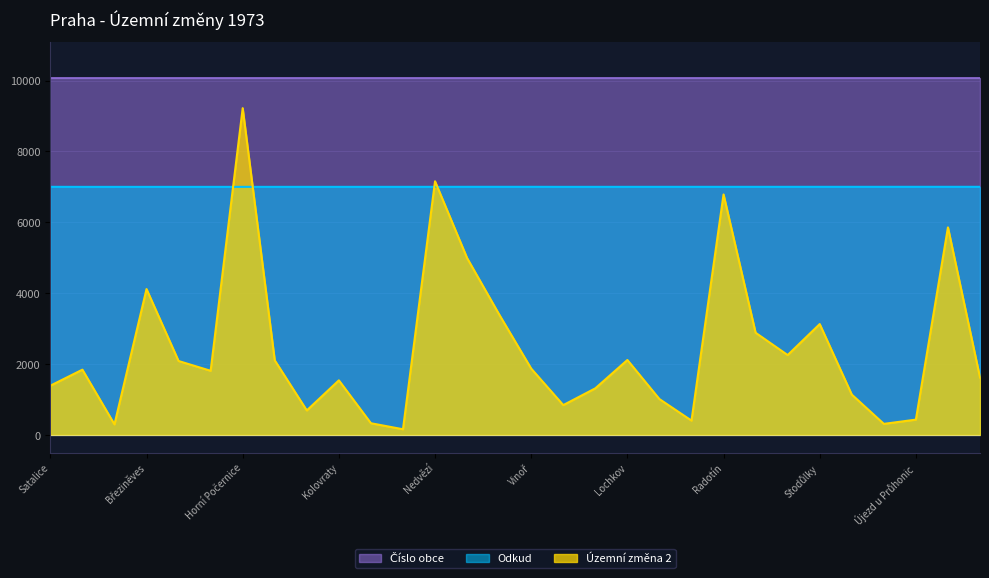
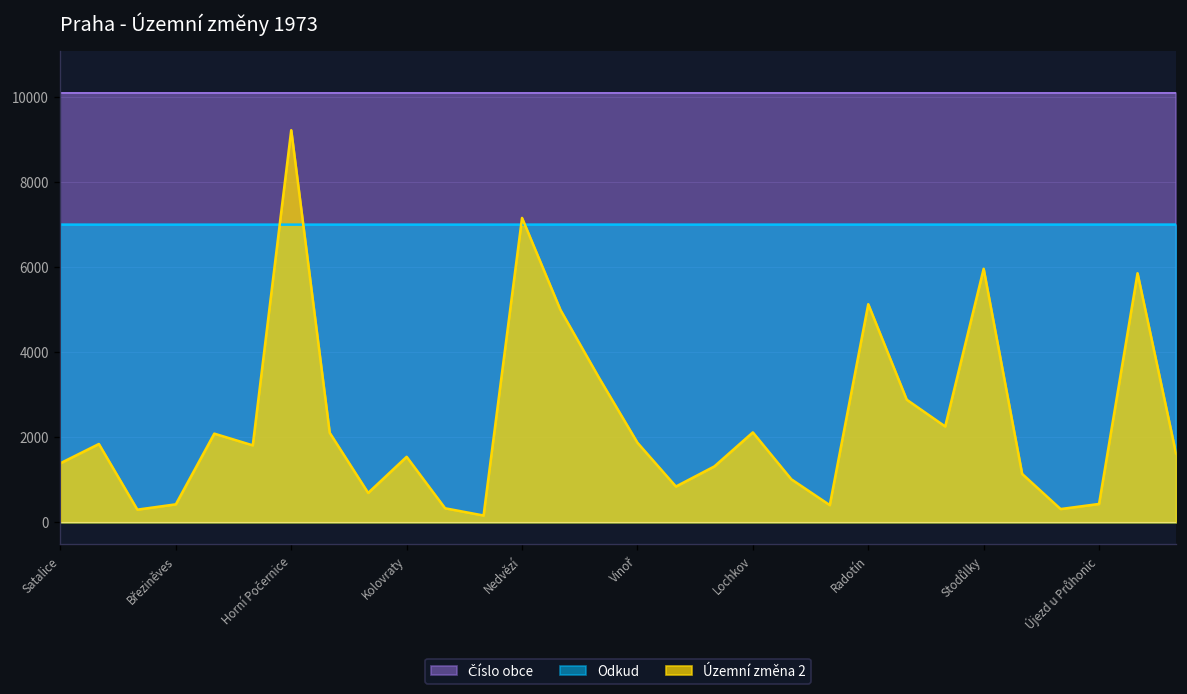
  {
    "Číslo obce": {
      "Satalice": 10100,
      "Březiněves": 10100,
      "Horní Počernice": 10100,
      "Kolovraty": 10100,
      "Nedvězí": 10100,
      "Vinoř": 10100,
      "Lochkov": 10100,
      "Radotín": 10100,
      "Stodůlky": 10100,
      "Újezd u Průhonic": 10100
    },
    "Odkud": {
      "Satalice": 7000,
      "Březiněves": 7000,
      "Horní Počernice": 7000,
      "Kolovraty": 7000,
      "Nedvězí": 7000,
      "Vinoř": 7000,
      "Lochkov": 7000,
      "Radotín": 7000,
      "Stodůlky": 7000,
      "Újezd u Průhonic": 7000
    },
    "Územní změna 2": {
      "Satalice": 1400,
-     "Březiněves": 4100,
+     "Březiněves": 400,
      "Horní Počernice": 9200,
      "Kolovraty": 1500,
      "Nedvězí": 7200,
      "Vinoř": 1900,
      "Lochkov": 2100,
-     "Radotín": 6800,
-     "Stodůlky": 3100,
+     "Radotín": 5100,
+     "Stodůlky": 6000,
      "Újezd u Průhonic": 400
    }
  }
